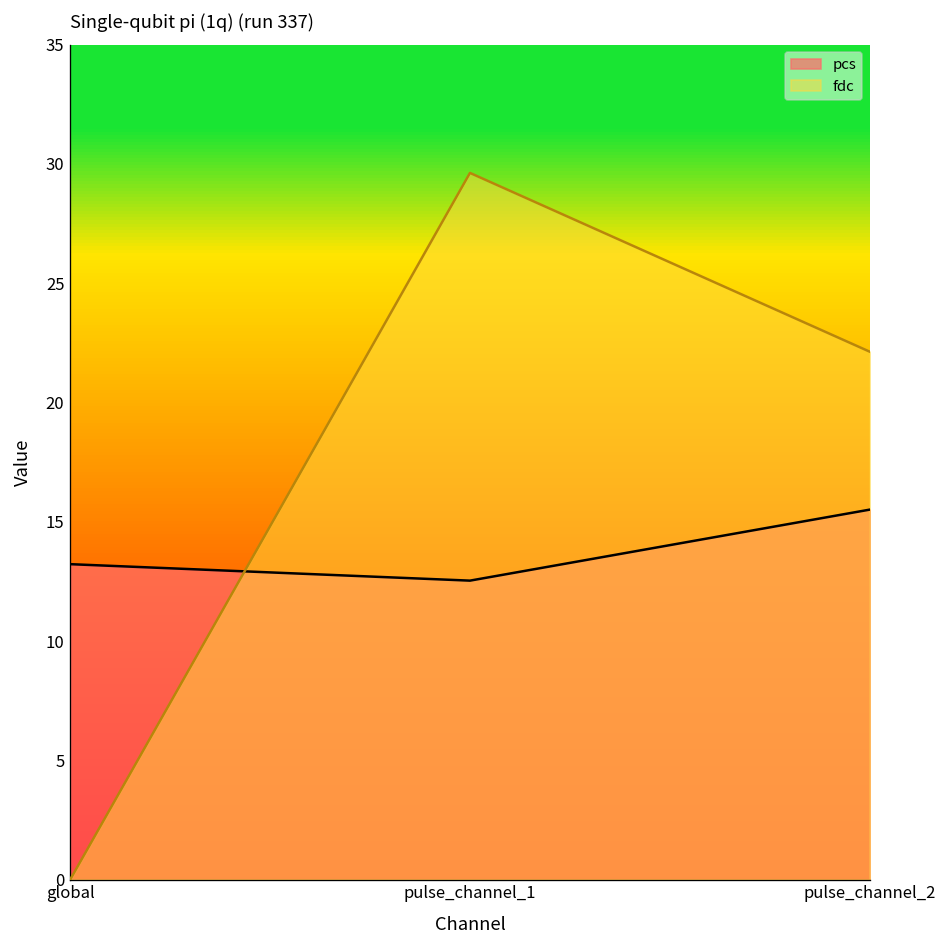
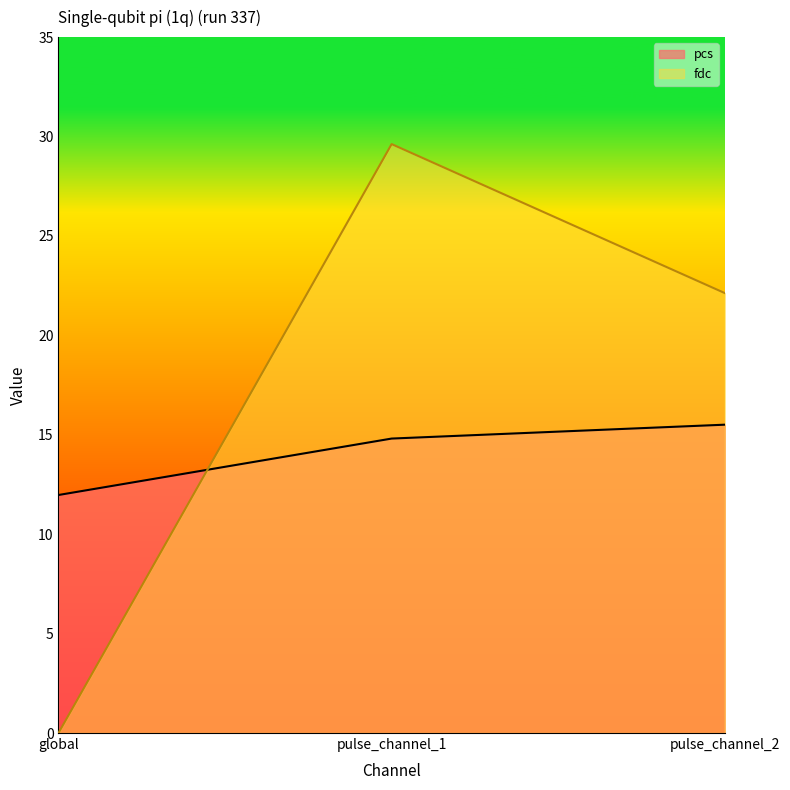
  {
    "pcs": {
-     "global": 13.2,
-     "pulse_channel_1": 12.5,
+     "global": 12.0,
+     "pulse_channel_1": 14.8,
      "pulse_channel_2": 15.5
    },
    "fdc": {
      "global": 0.0,
      "pulse_channel_1": 29.6,
      "pulse_channel_2": 22.1
    }
  }
